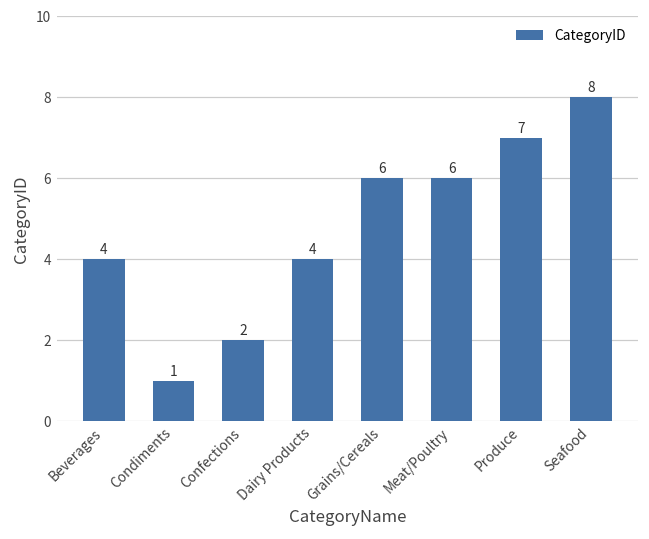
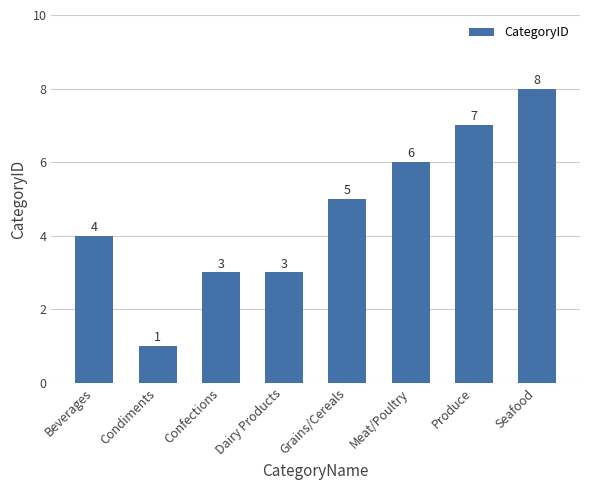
  {
    "Beverages": 4,
    "Condiments": 1,
-   "Confections": 2,
-   "Dairy Products": 4,
-   "Grains/Cereals": 6,
+   "Confections": 3,
+   "Dairy Products": 3,
+   "Grains/Cereals": 5,
    "Meat/Poultry": 6,
    "Produce": 7,
    "Seafood": 8
  }
